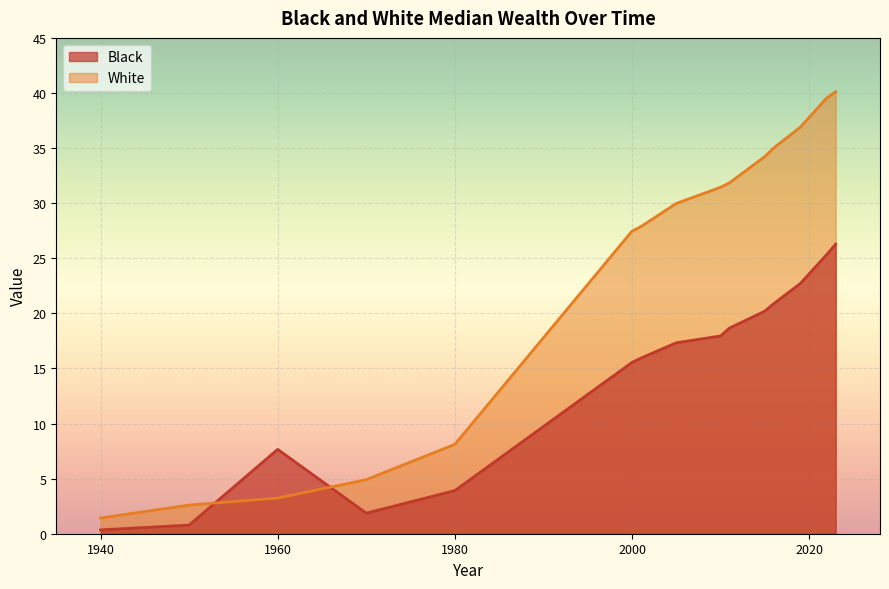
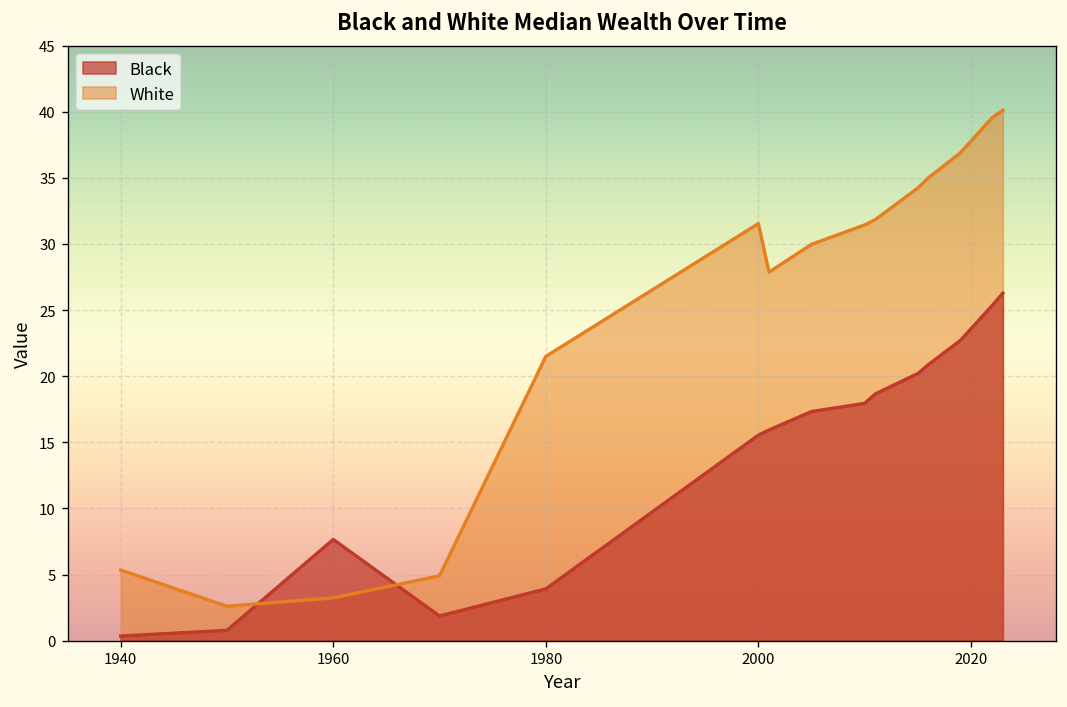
  {
    "Black": {
      "1940": 0.3,
      "1960": 7.7,
      "1980": 3.9,
      "2000": 15.5
    },
    "White": {
-     "1940": 1.4,
+     "1940": 5.3,
      "1960": 3.2,
-     "1980": 8.1,
-     "2000": 27.5
+     "1980": 21.5,
+     "2000": 31.5
    }
  }
